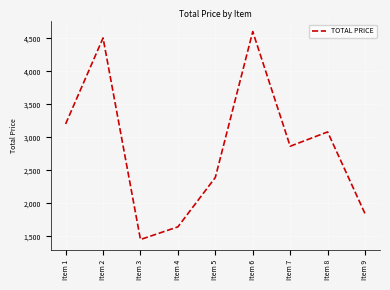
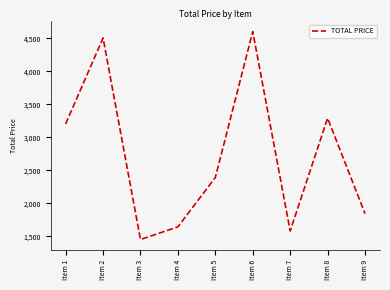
  {
    "Item 1": "3,200",
    "Item 2": "4,500",
    "Item 3": "1,400",
    "Item 4": "1,600",
    "Item 5": "2,400",
    "Item 6": "4,600",
-   "Item 7": "2,900",
-   "Item 8": "3,100",
+   "Item 7": "1,600",
+   "Item 8": "3,300",
    "Item 9": "1,800"
  }
